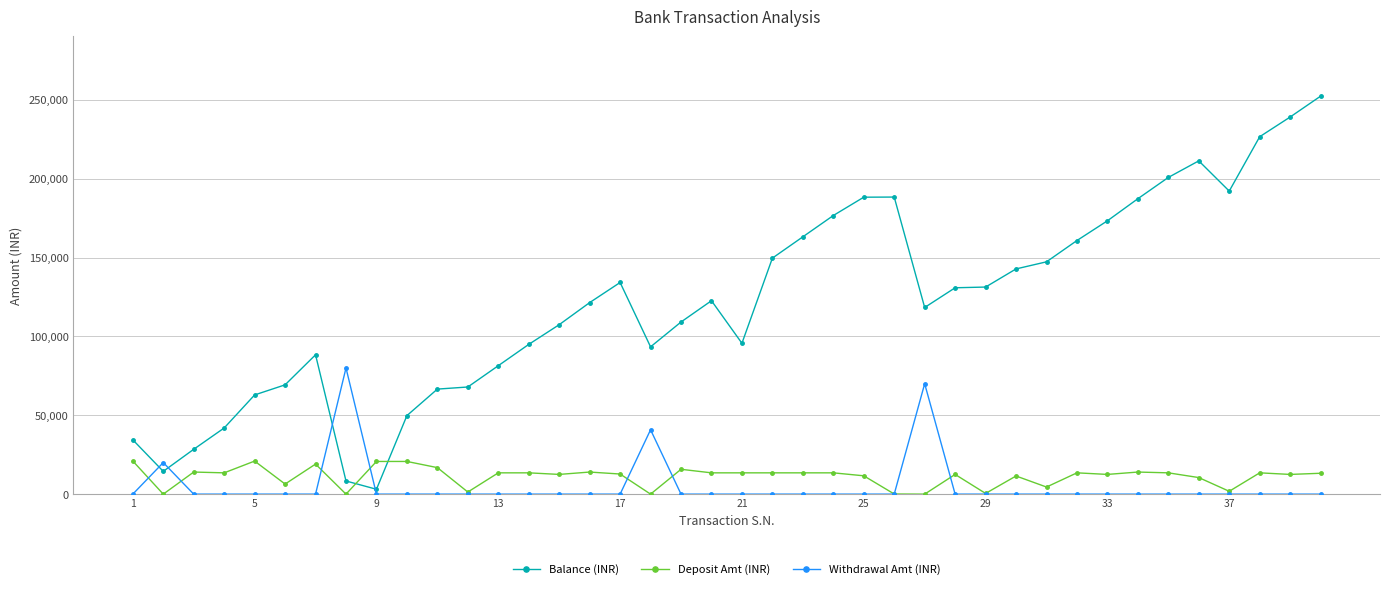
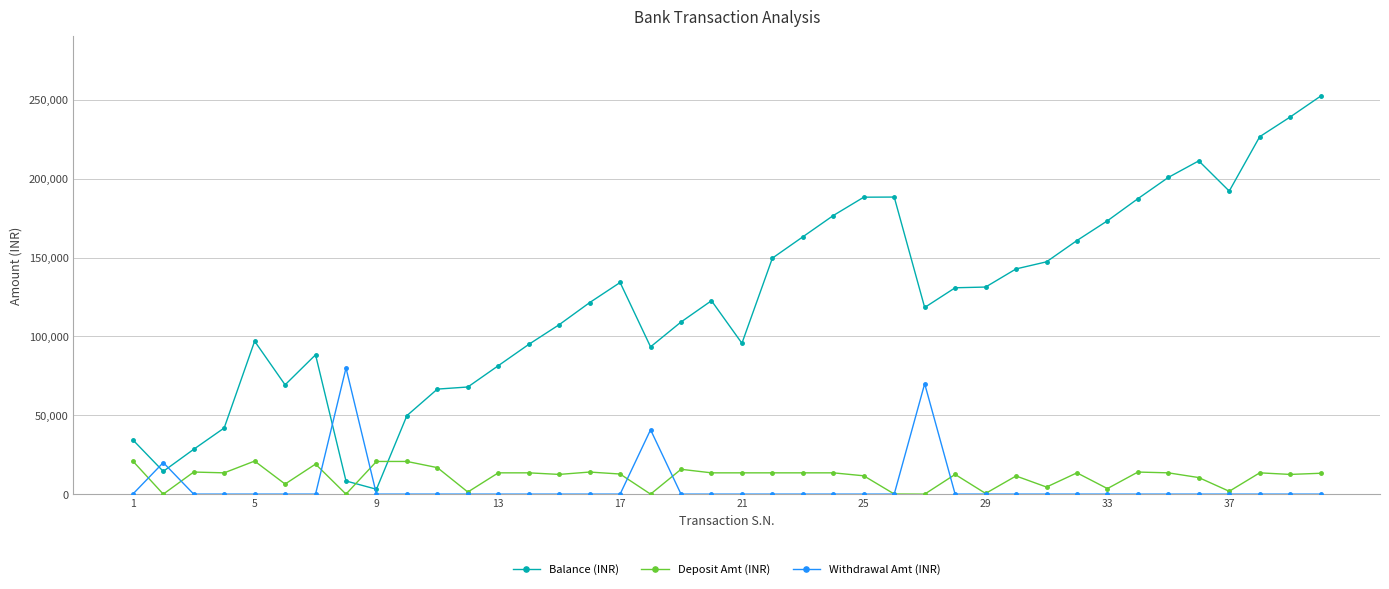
  {
    "Balance (INR)": {
      "1": "34,000",
-     "5": "63,000",
+     "5": "97,000",
      "9": "3,000",
      "13": "81,000",
      "17": "134,000",
      "21": "96,000",
      "25": "188,000",
      "29": "131,000",
      "33": "173,000",
      "37": "192,000"
    },
    "Deposit Amt (INR)": {
      "1": "21,000",
      "5": "21,000",
      "9": "21,000",
      "13": "14,000",
      "17": "13,000",
      "21": "14,000",
      "25": "12,000",
-     "33": "13,000",
+     "33": "4,000",
      "37": "2,000"
    },
    "Withdrawal Amt (INR)": {
      "1": "0",
      "5": "0",
      "9": "0",
      "13": "0",
      "17": "0",
      "21": "0",
      "25": "0",
      "33": "0",
      "37": "0"
    }
  }
